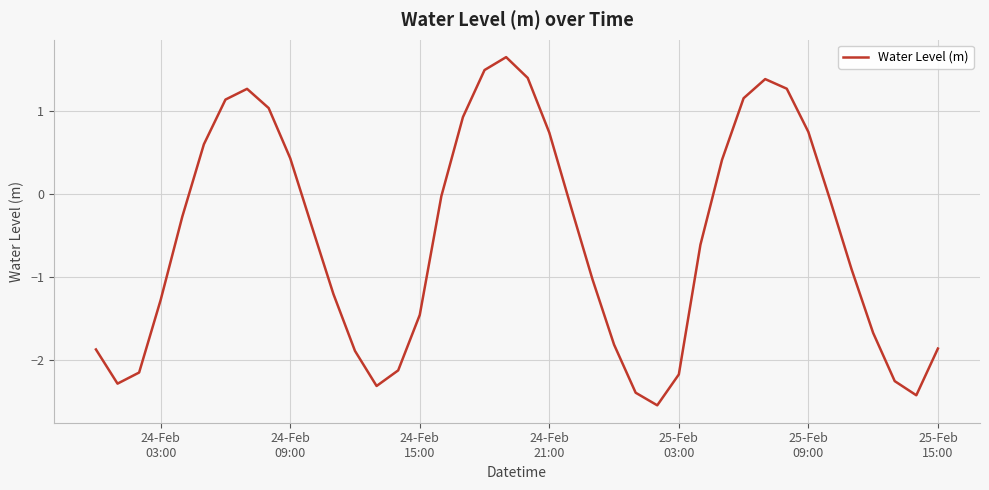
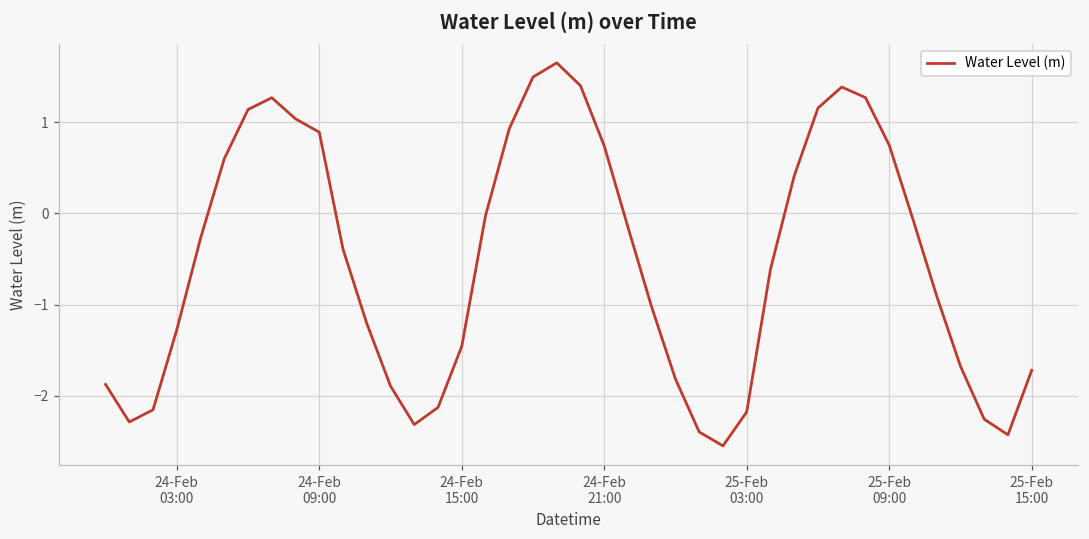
  {
    "24-Feb 03:00": -1.3,
-   "24-Feb 09:00": 0.4,
+   "24-Feb 09:00": 0.9,
    "24-Feb 15:00": -1.5,
    "24-Feb 21:00": 0.7,
    "25-Feb 03:00": -2.2,
    "25-Feb 09:00": 0.7,
-   "25-Feb 15:00": -1.9
+   "25-Feb 15:00": -1.7
  }
